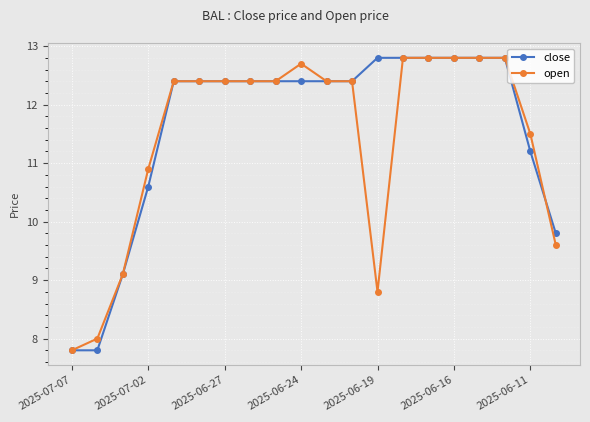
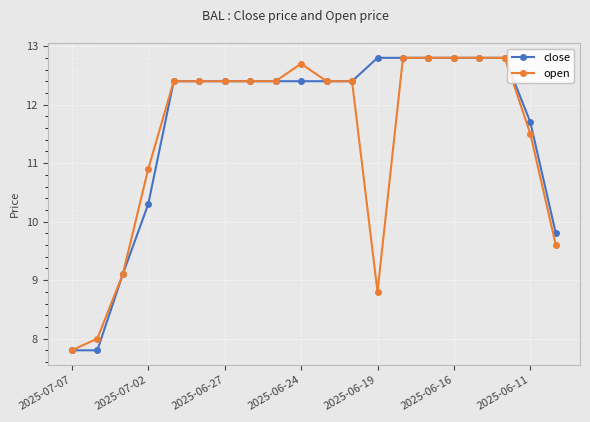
  {
    "close": {
-     "2025-07-02": 10.6,
+     "2025-07-02": 10.3,
      "2025-06-24": 12.4,
      "2025-06-19": 12.8,
-     "2025-06-11": 11.2
+     "2025-06-11": 11.7
    },
    "open": {
      "2025-07-02": 10.9,
      "2025-06-24": 12.7,
      "2025-06-19": 8.8,
      "2025-06-11": 11.5
    }
  }
